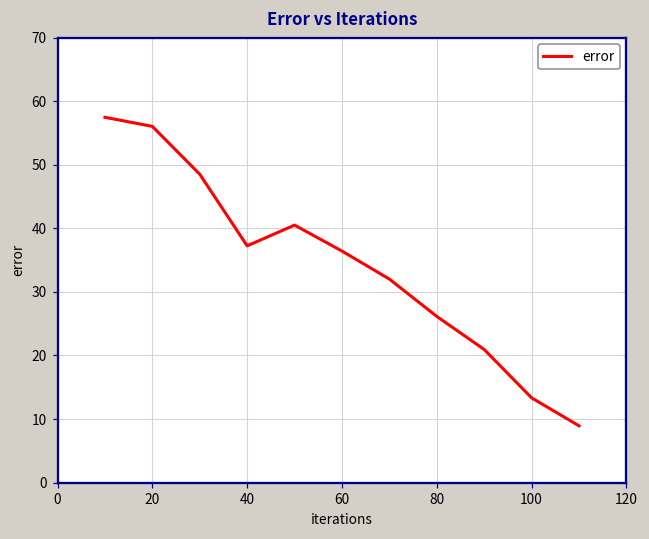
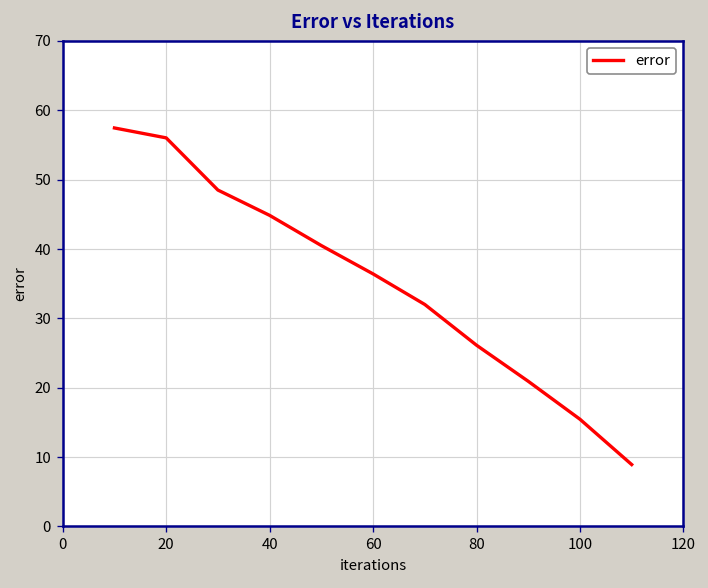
  {
    "20": 56,
-   "40": 37,
+   "40": 45,
    "60": 36,
    "80": 26,
-   "100": 13
+   "100": 15
  }
